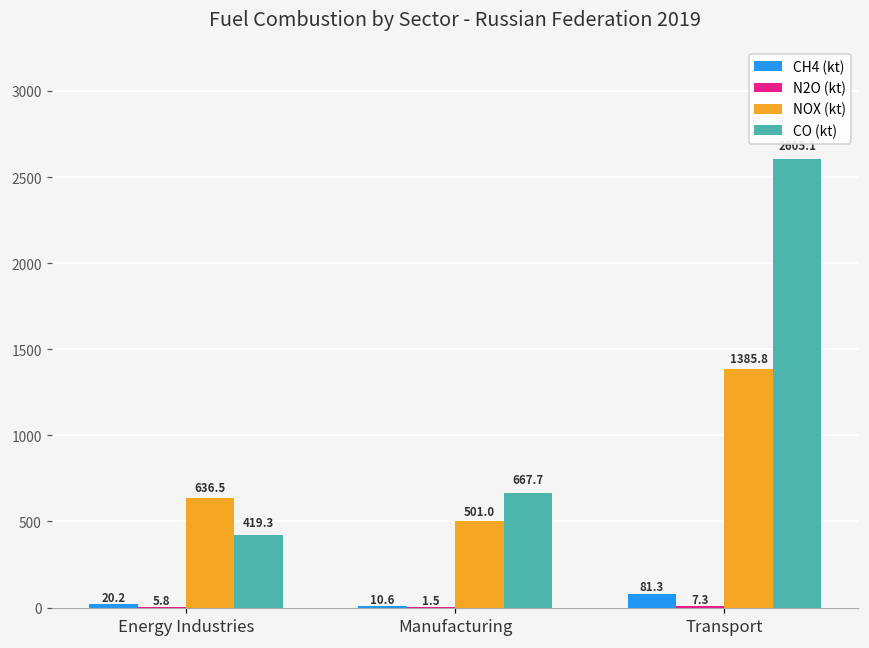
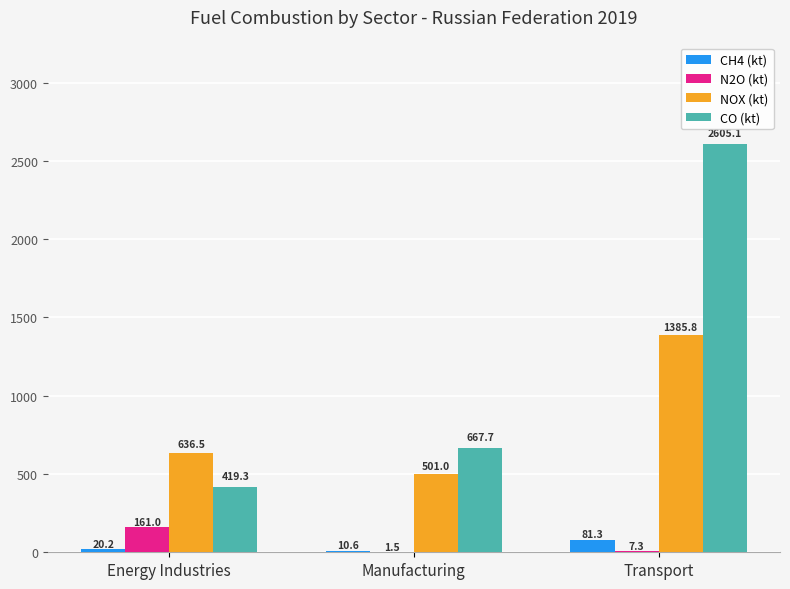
  {
    "CH4 (kt)": {
      "Energy Industries": 20.2,
      "Manufacturing": 10.6,
      "Transport": 81.3
    },
    "N2O (kt)": {
-     "Energy Industries": 5.8,
+     "Energy Industries": 161.0,
      "Manufacturing": 1.5,
      "Transport": 7.3
    },
    "NOX (kt)": {
      "Energy Industries": 636.5,
      "Manufacturing": 501.0,
      "Transport": 1385.8
    },
    "CO (kt)": {
      "Energy Industries": 419.3,
      "Manufacturing": 667.7
    }
  }
